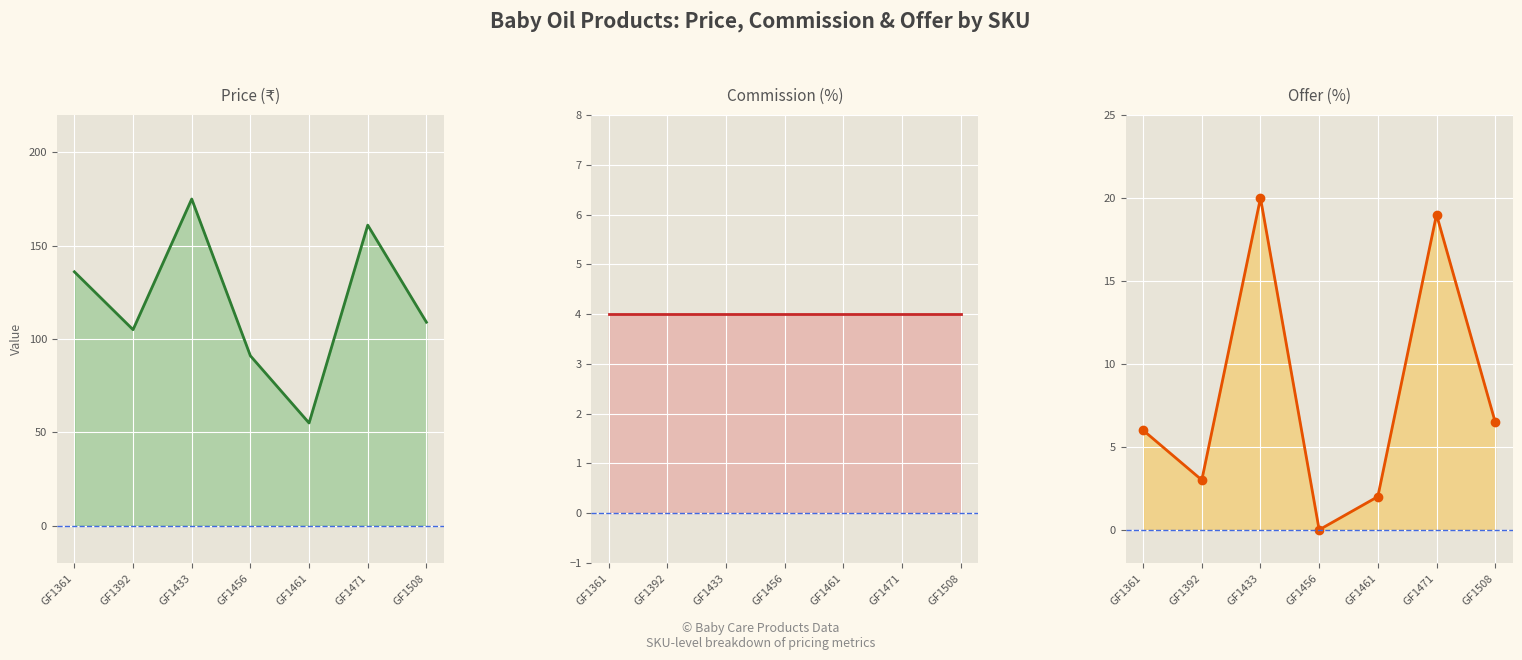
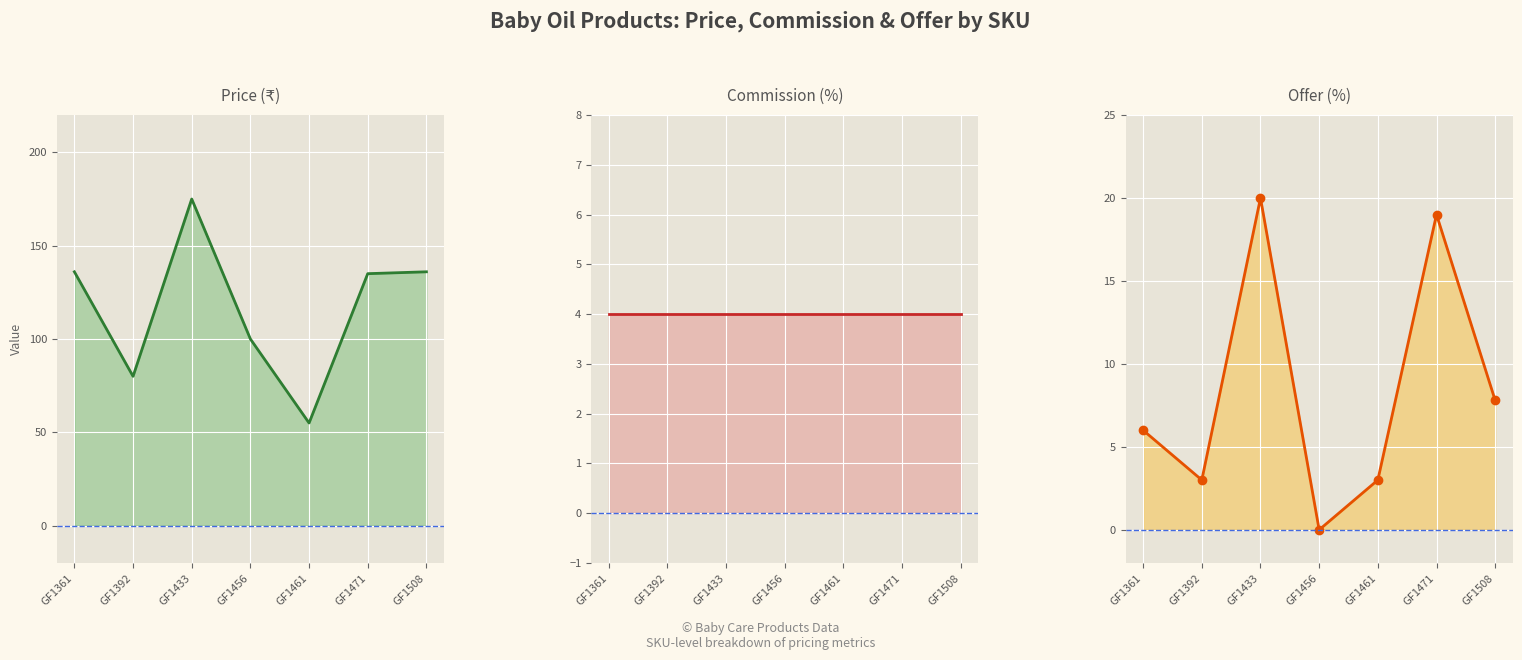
  {
    "Price (₹)": {
      "GF1361": 136,
-     "GF1392": 105,
+     "GF1392": 80,
      "GF1433": 175,
-     "GF1456": 91,
+     "GF1456": 100,
      "GF1461": 55,
-     "GF1471": 161,
-     "GF1508": 109
+     "GF1471": 135,
+     "GF1508": 136
    },
    "Commission (%)": {
      "GF1361": 4.0,
      "GF1392": 4.0,
      "GF1433": 4.0,
      "GF1456": 4.0,
      "GF1461": 4.0,
      "GF1471": 4.0,
      "GF1508": 4.0
    },
    "Offer (%)": {
      "GF1361": 6.0,
      "GF1392": 3.0,
      "GF1433": 20.0,
      "GF1456": 0.0,
-     "GF1461": 2,
+     "GF1461": 3,
      "GF1471": 19.0,
-     "GF1508": 6.5
+     "GF1508": 7.8
    }
  }
